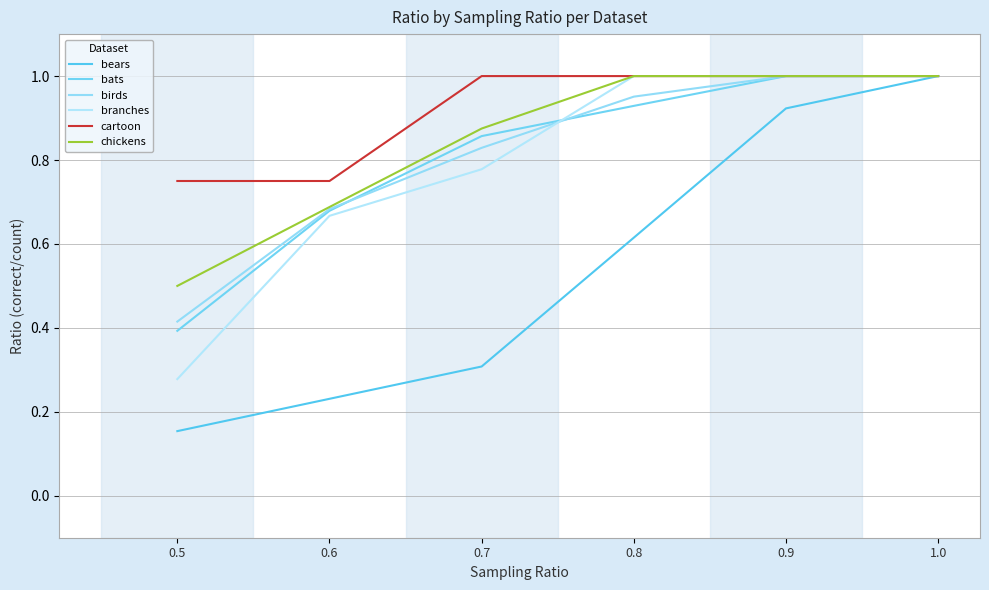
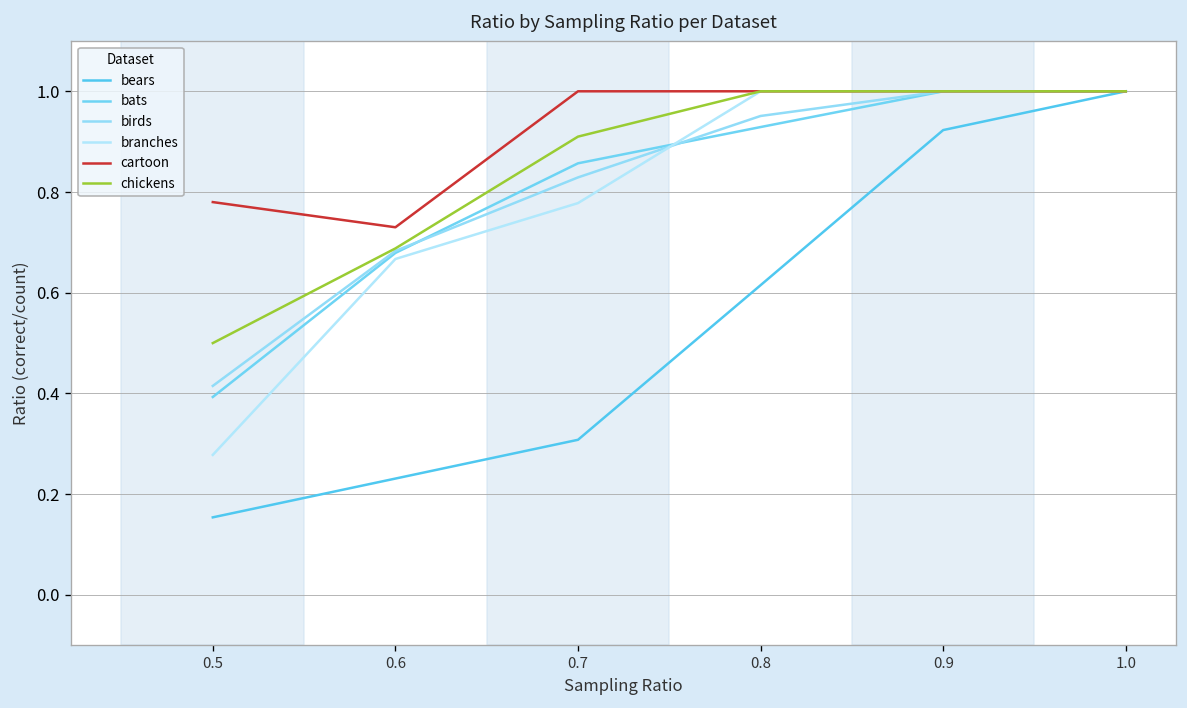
  {
    "cartoon": {
-     "0.5": 0.75,
-     "0.6": 0.75,
+     "0.5": 0.78,
+     "0.6": 0.73,
      "0.7": 1.00
    },
    "chickens": {
      "0.5": 0.50,
-     "0.7": 0.88
+     "0.7": 0.91
    }
  }
